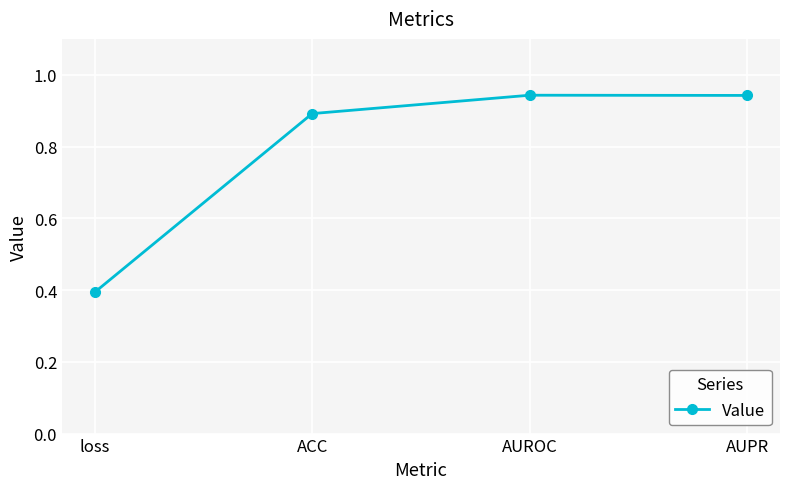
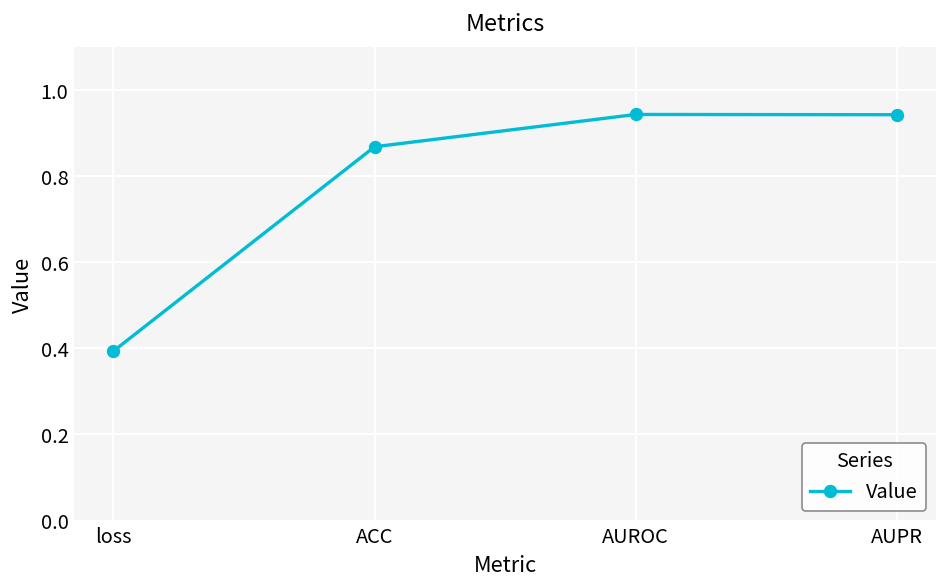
  {
    "loss": 0.39,
-   "ACC": 0.89,
+   "ACC": 0.87,
    "AUROC": 0.94,
    "AUPR": 0.94
  }
